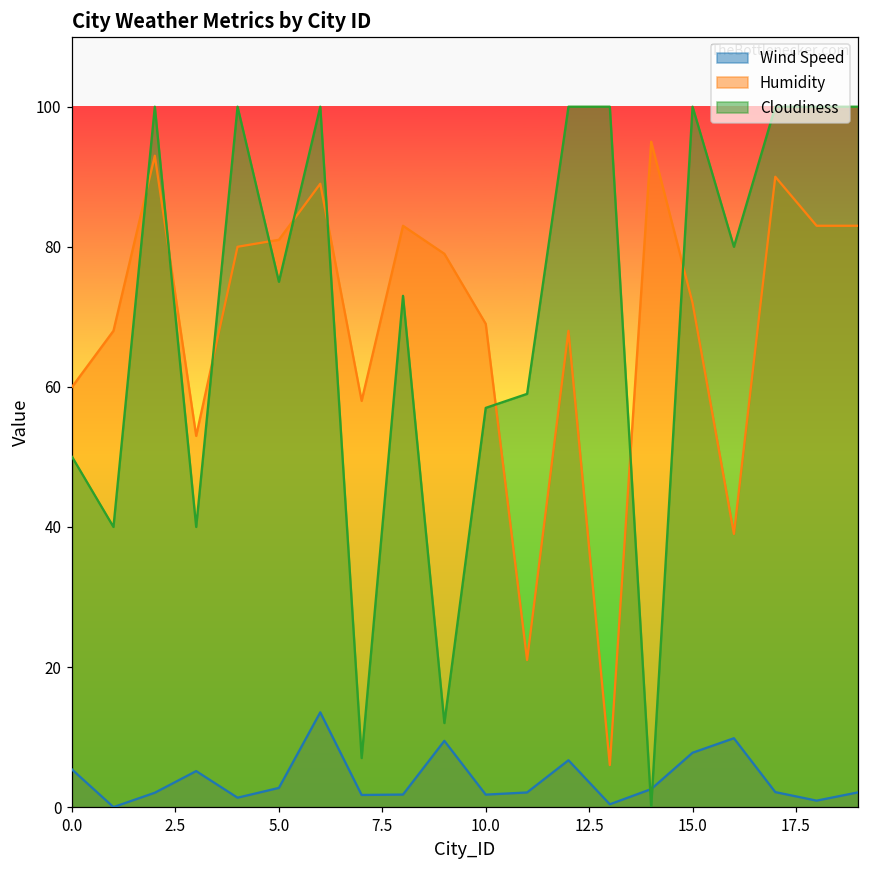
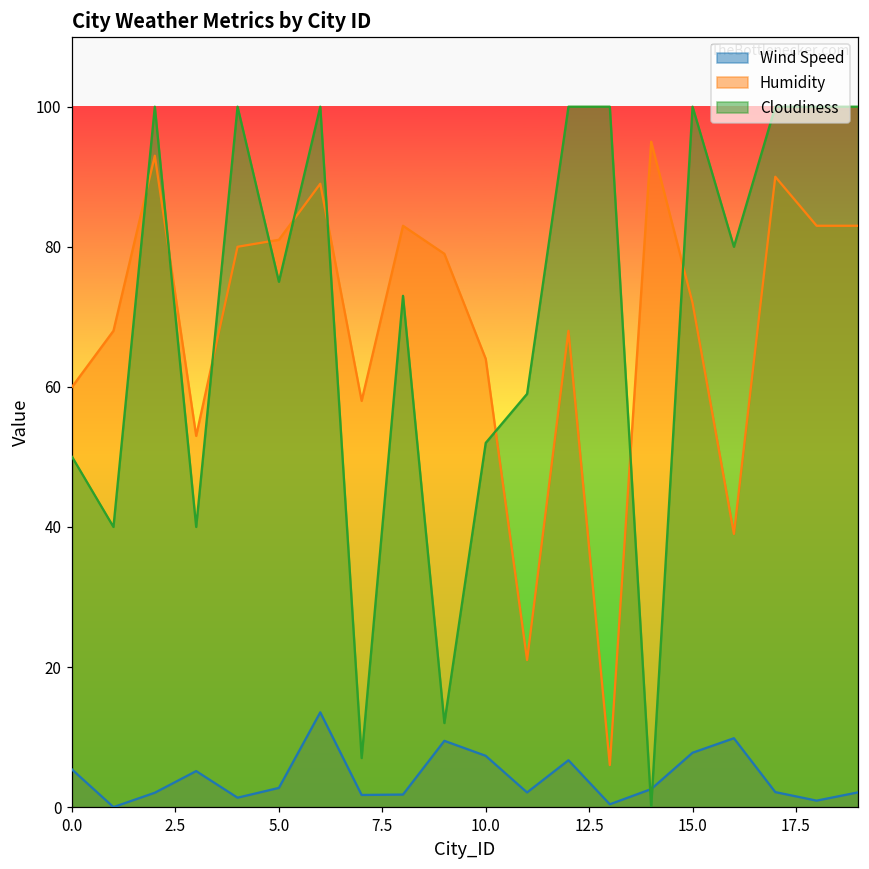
  {
    "Wind Speed": {
      "0.0": 5,
      "5.0": 3,
-     "10.0": 2,
+     "10.0": 7,
      "15.0": 8
    },
    "Humidity": {
      "0.0": 60,
      "5.0": 81,
-     "10.0": 69,
+     "10.0": 64,
      "15.0": 72
    },
    "Cloudiness": {
      "0.0": 50,
      "5.0": 75,
-     "10.0": 57,
+     "10.0": 52,
      "15.0": 100
    }
  }
